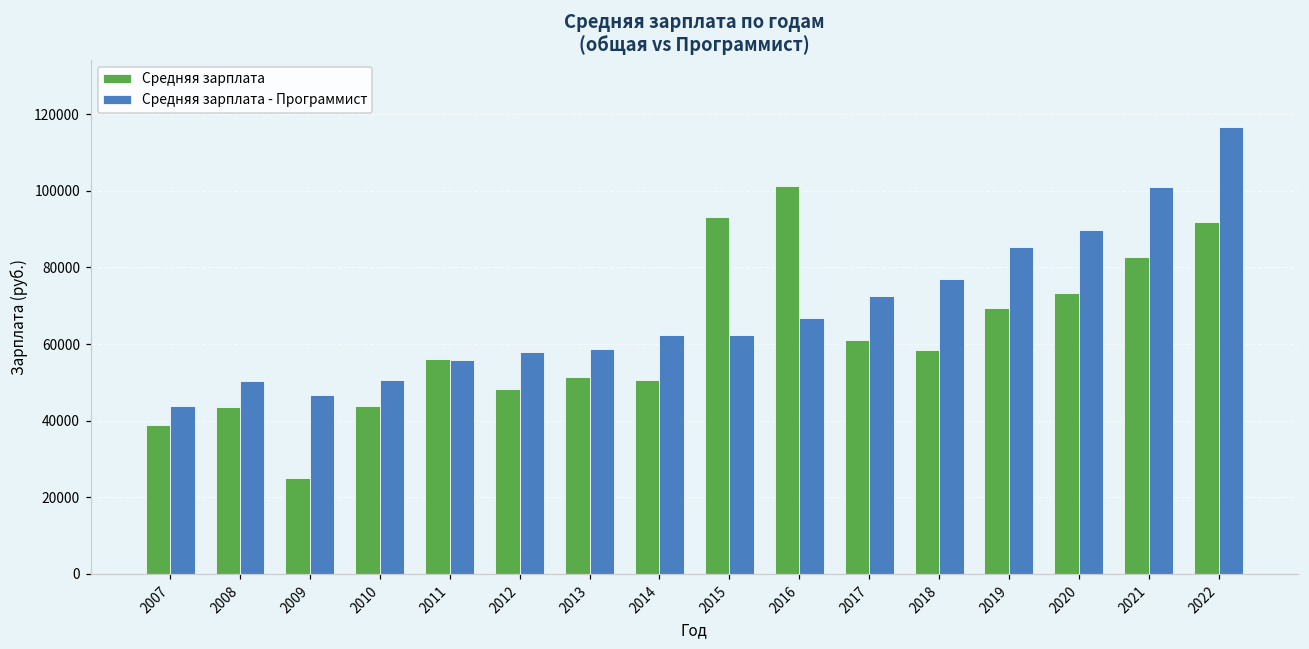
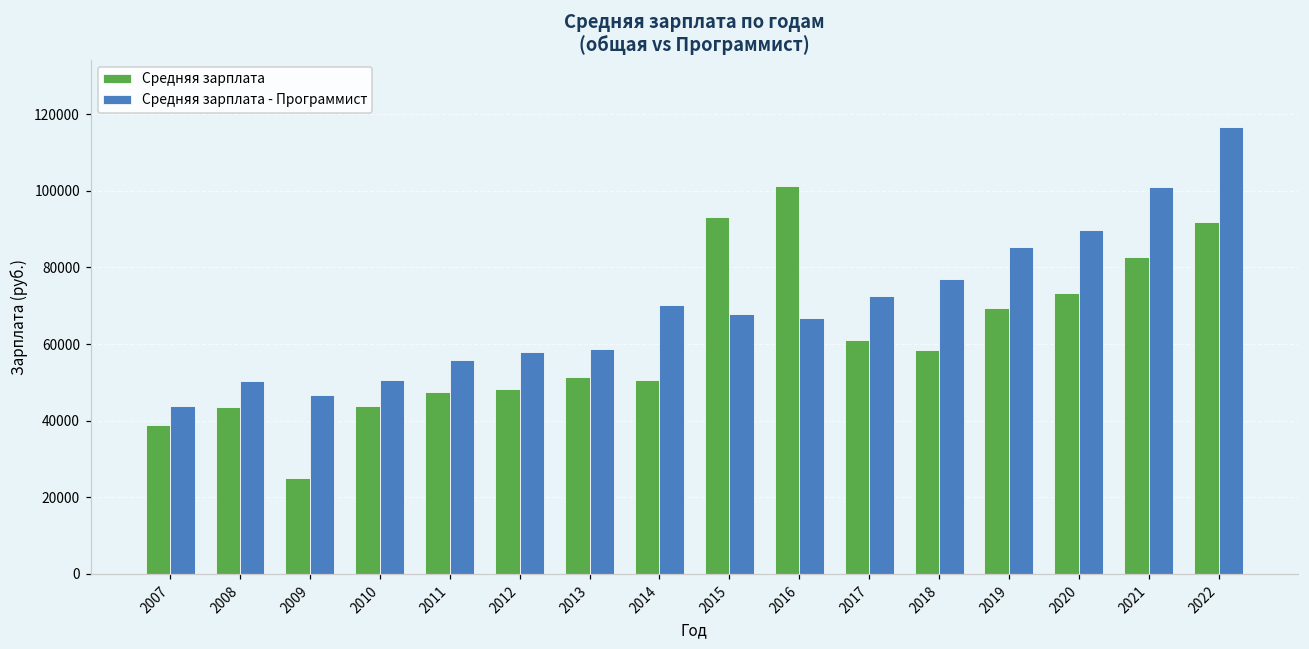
  {
    "Средняя зарплата": {
      "2007": 39000,
      "2008": 44000,
      "2009": 25000,
      "2010": 44000,
-     "2011": 56000,
+     "2011": 47000,
      "2012": 48000,
      "2013": 52000,
      "2014": 51000,
      "2015": 93000,
      "2016": 101000,
      "2017": 61000,
      "2018": 58000,
      "2019": 69000,
      "2020": 73000,
      "2021": 83000,
      "2022": 92000
    },
    "Средняя зарплата - Программист": {
      "2007": 44000,
      "2008": 50000,
      "2009": 47000,
      "2010": 51000,
      "2011": 56000,
      "2012": 58000,
      "2013": 59000,
-     "2014": 62000,
-     "2015": 62000,
+     "2014": 70000,
+     "2015": 68000,
      "2016": 67000,
      "2017": 72000,
      "2018": 77000,
      "2019": 85000,
      "2020": 90000,
      "2021": 101000,
      "2022": 117000
    }
  }
